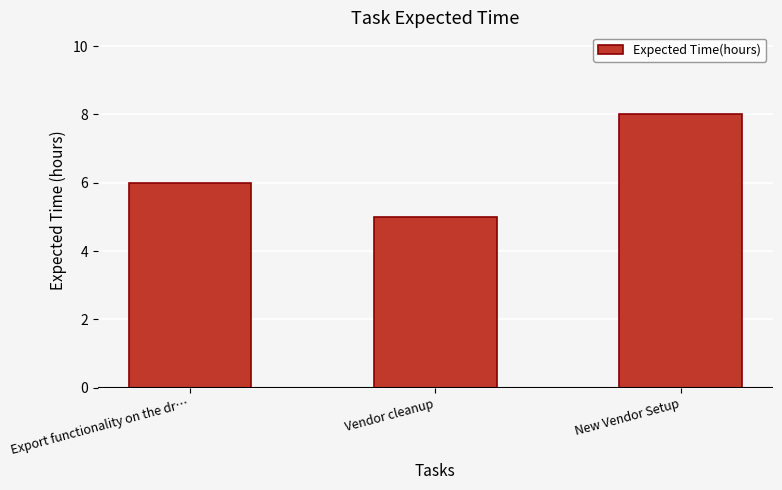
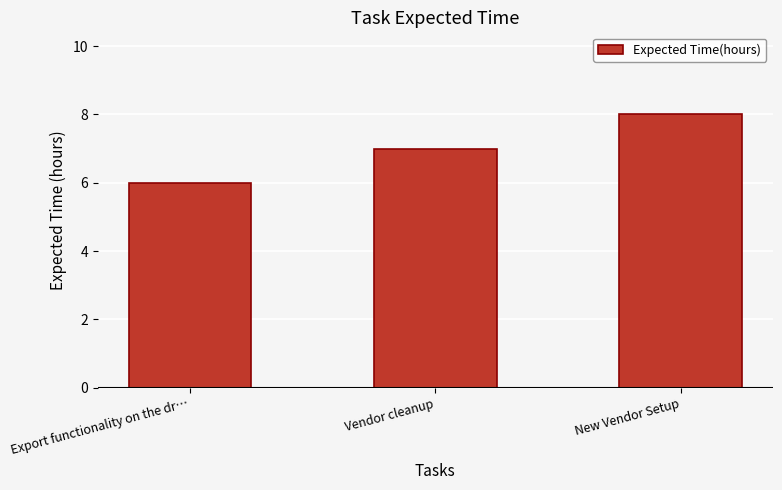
  {
    "Export functionality on the dr…": 6,
-   "Vendor cleanup": 5,
+   "Vendor cleanup": 7,
    "New Vendor Setup": 8
  }
